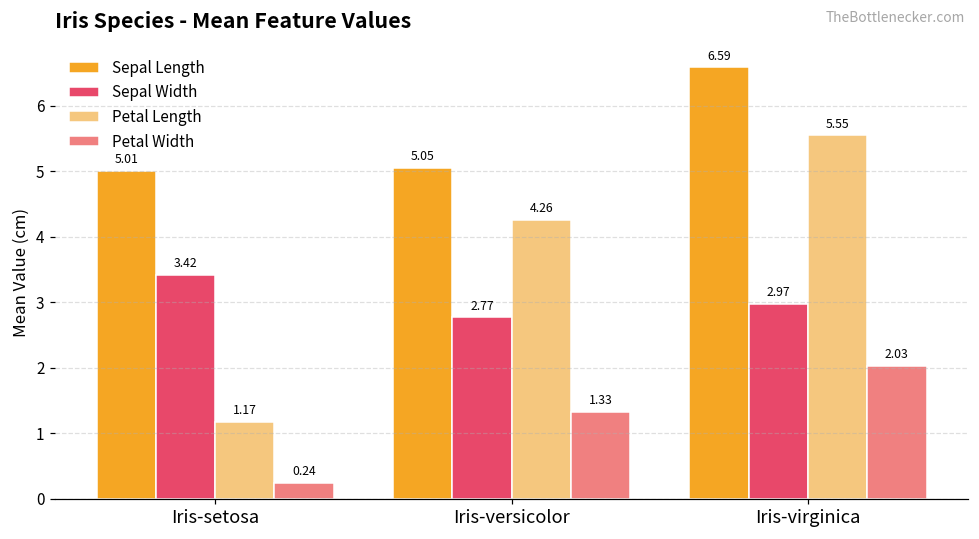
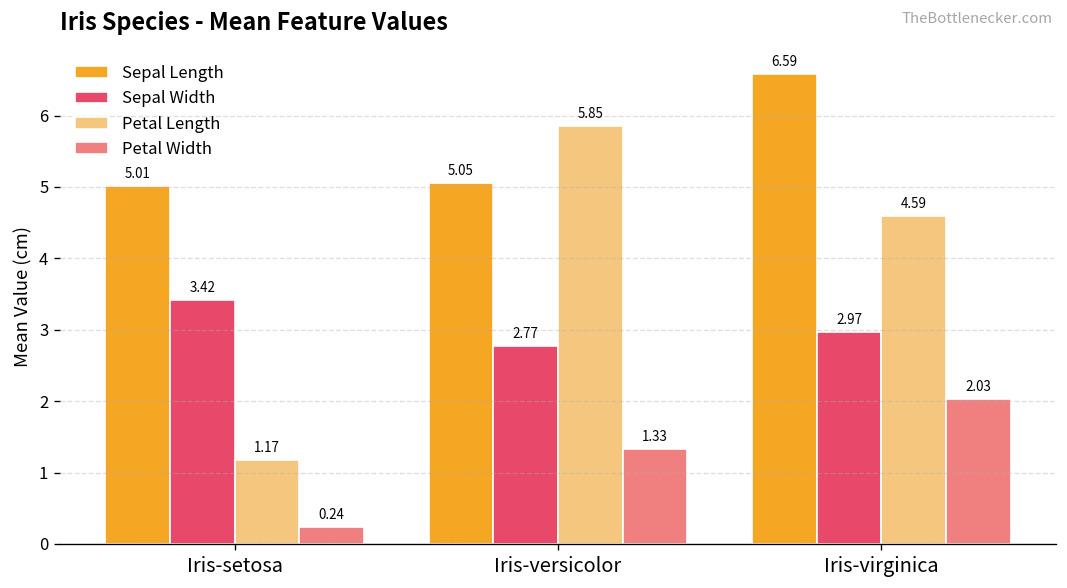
  {
    "Sepal Length": {
      "Iris-setosa": 5.01,
      "Iris-versicolor": 5.05,
      "Iris-virginica": 6.59
    },
    "Sepal Width": {
      "Iris-setosa": 3.42,
      "Iris-versicolor": 2.77,
      "Iris-virginica": 2.97
    },
    "Petal Length": {
      "Iris-setosa": 1.17,
-     "Iris-versicolor": 4.26,
-     "Iris-virginica": 5.55
+     "Iris-versicolor": 5.85,
+     "Iris-virginica": 4.59
    },
    "Petal Width": {
      "Iris-setosa": 0.24,
      "Iris-versicolor": 1.33,
      "Iris-virginica": 2.03
    }
  }
